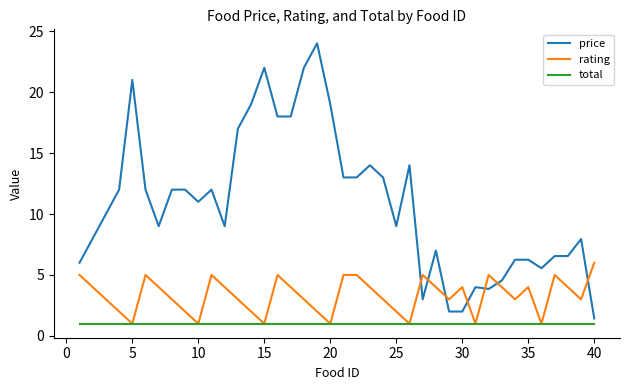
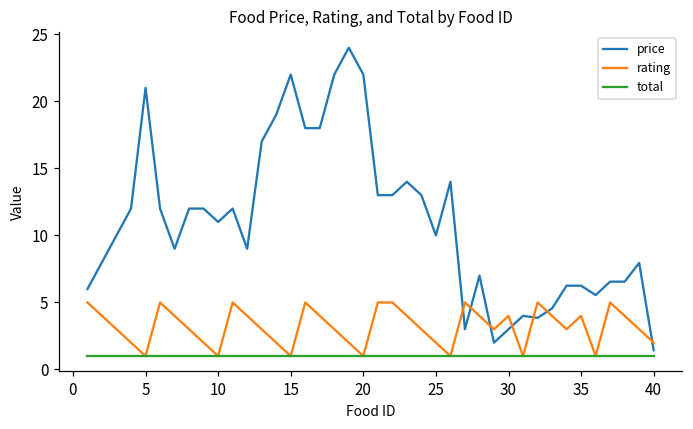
  {
    "price": {
      "5": 21,
      "10": 11,
      "15": 22,
-     "20": 19,
-     "25": 9,
-     "30": 2,
+     "20": 22,
+     "25": 10,
+     "30": 3,
      "35": 6.3,
      "40": 1.4
    },
    "rating": {
      "25": 2,
      "30": 4,
      "35": 4,
-     "40": 6
+     "40": 2
    },
    "total": {
      "25": 1,
      "30": 1,
      "35": 1,
      "40": 1
    }
  }
